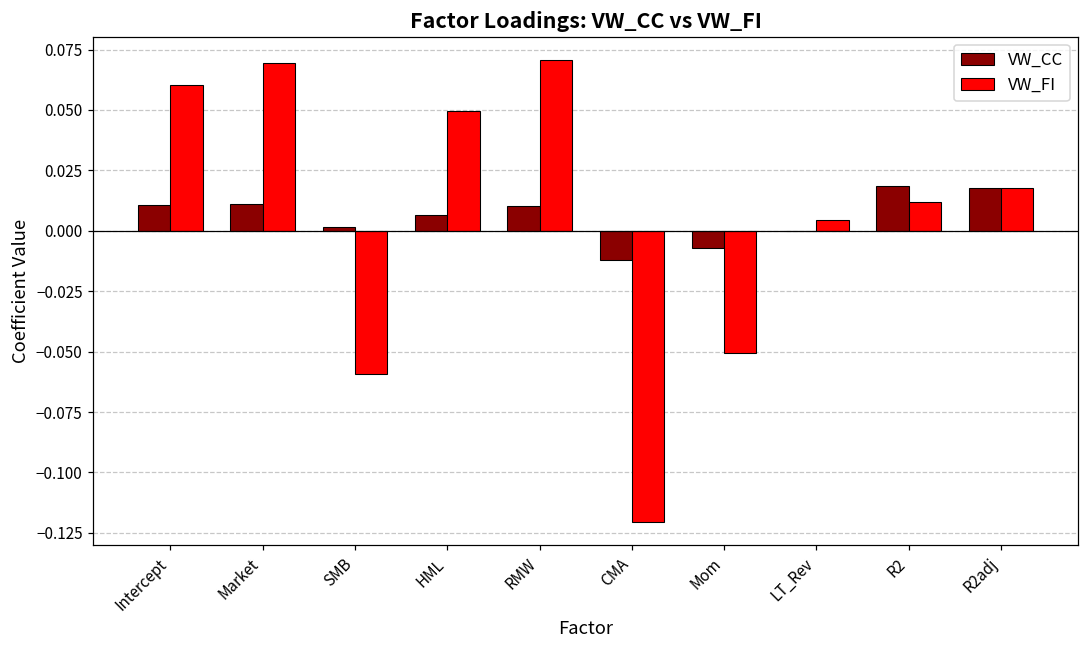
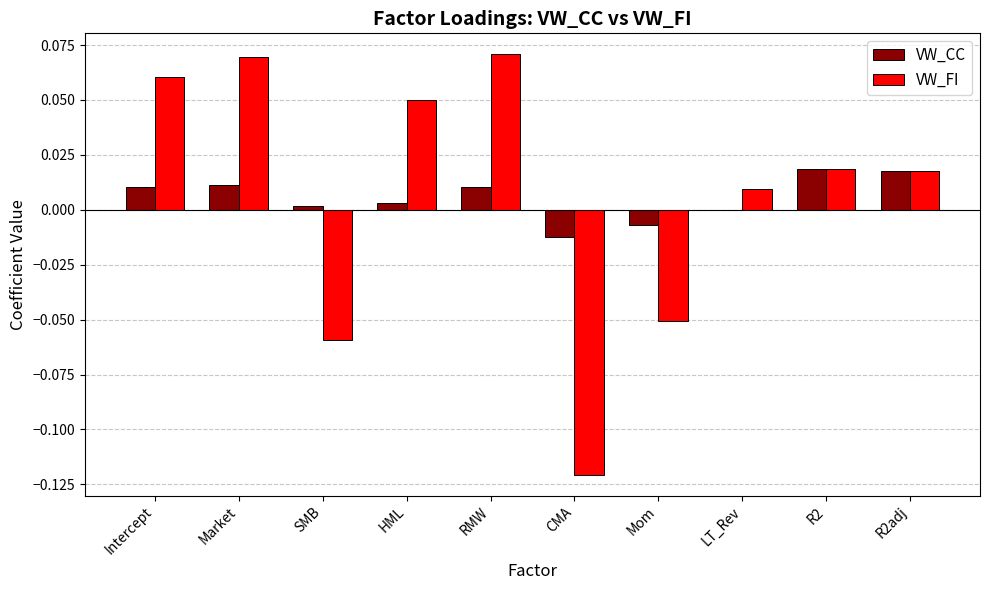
  {
    "VW_CC": {
      "Intercept": 0.011,
      "Market": 0.011,
      "SMB": 0.002,
-     "HML": 0.007,
+     "HML": 0.003,
      "RMW": 0.010,
      "CMA": -0.012,
      "Mom": -0.007,
      "R2": 0.019,
      "R2adj": 0.018
    },
    "VW_FI": {
      "Intercept": 0.060,
      "Market": 0.069,
      "SMB": -0.059,
      "HML": 0.050,
      "RMW": 0.071,
      "CMA": -0.121,
      "Mom": -0.051,
-     "LT_Rev": 0.005,
-     "R2": 0.012,
+     "LT_Rev": 0.009,
+     "R2": 0.019,
      "R2adj": 0.018
    }
  }
